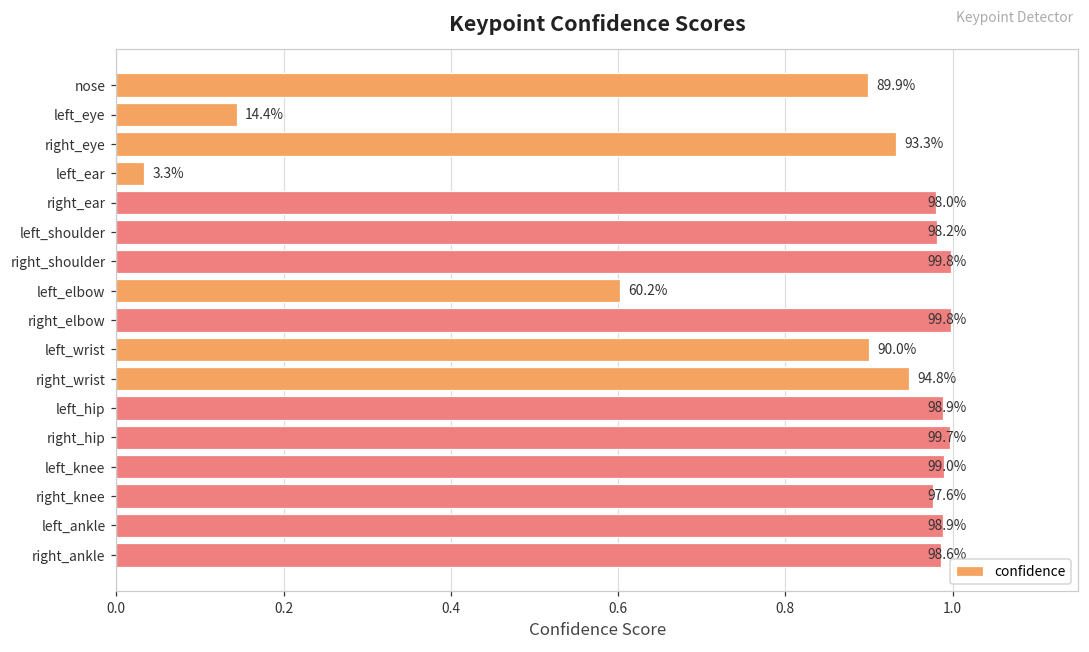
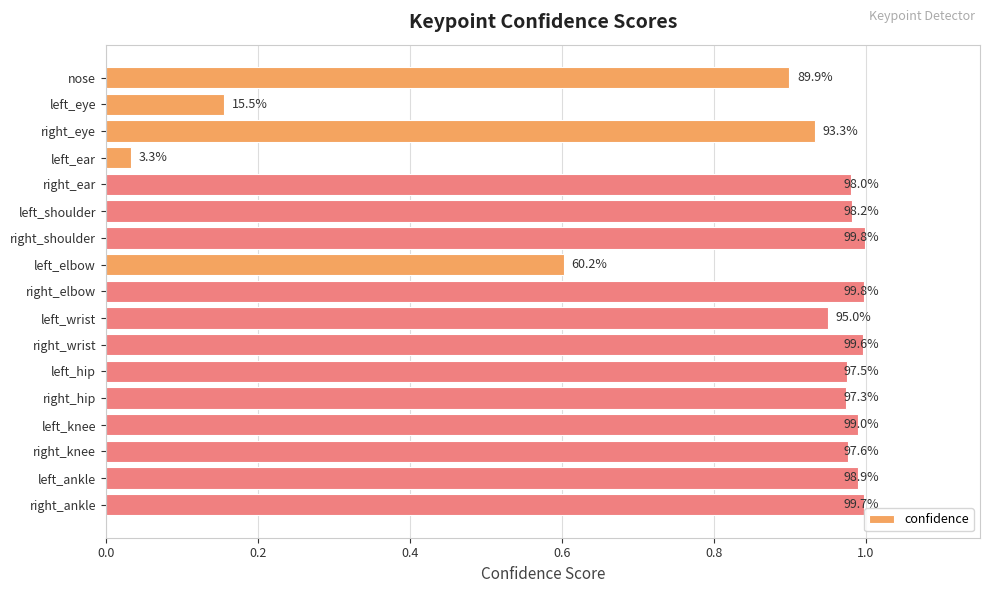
  {
    "nose": "89.9%",
-   "left_eye": "14.4%",
+   "left_eye": "15.5%",
    "right_eye": "93.3%",
    "left_ear": "3.3%",
    "right_ear": "98.0%",
    "left_shoulder": "98.2%",
    "right_shoulder": "99.8%",
    "left_elbow": "60.2%",
    "right_elbow": "99.8%",
-   "left_wrist": "90.0%",
-   "right_wrist": "94.8%",
-   "left_hip": "98.9%",
-   "right_hip": "99.7%",
+   "left_wrist": "95.0%",
+   "right_wrist": "99.6%",
+   "left_hip": "97.5%",
+   "right_hip": "97.3%",
    "left_knee": "99.0%",
    "right_knee": "97.6%",
    "left_ankle": "98.9%",
-   "right_ankle": "98.6%"
+   "right_ankle": "99.7%"
  }
